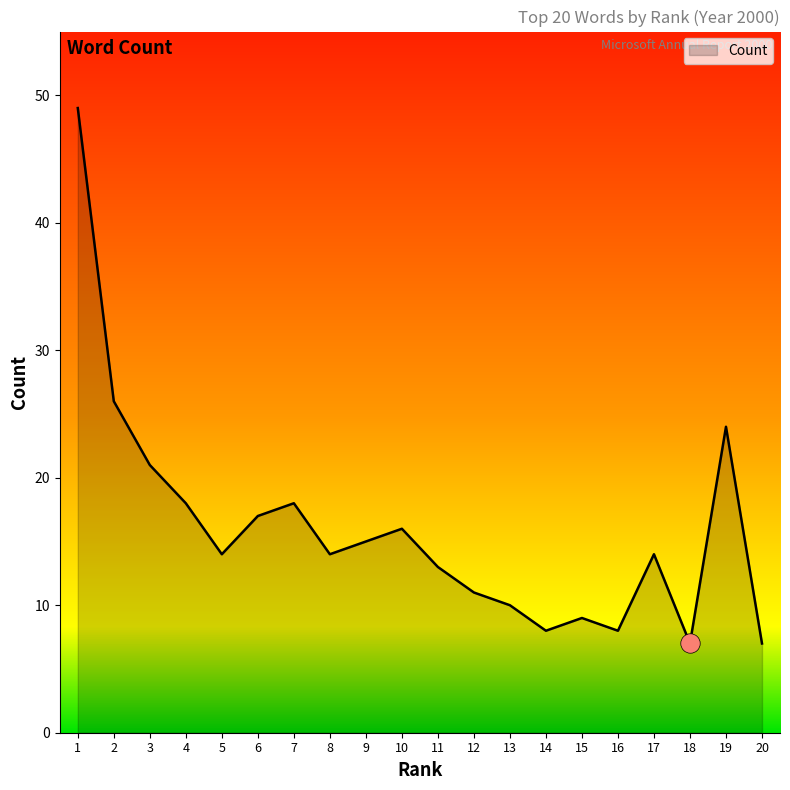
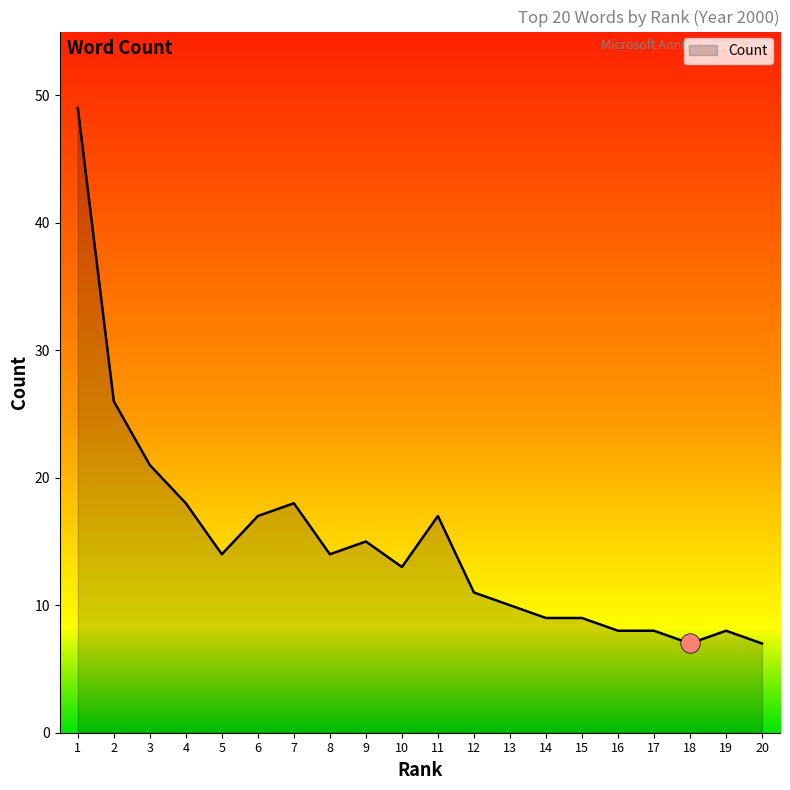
  {
    "Count": {
      "1": 49,
      "2": 26,
      "3": 21,
      "4": 18,
      "5": 14,
      "6": 17,
      "7": 18,
      "8": 14,
      "9": 15,
-     "10": 16,
-     "11": 13,
+     "10": 13,
+     "11": 17,
      "12": 11,
      "13": 10,
-     "14": 8,
+     "14": 9,
      "15": 9,
      "16": 8,
-     "17": 14,
-     "19": 24,
+     "17": 8,
+     "19": 8,
      "20": 7
    }
  }
